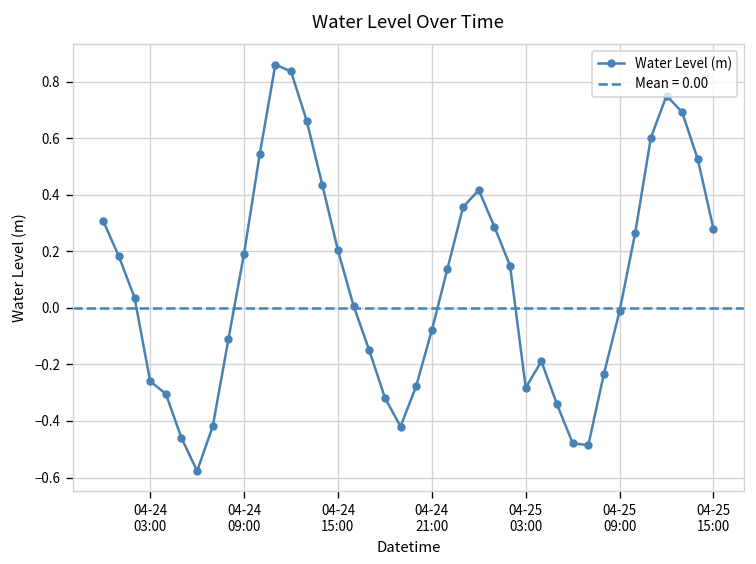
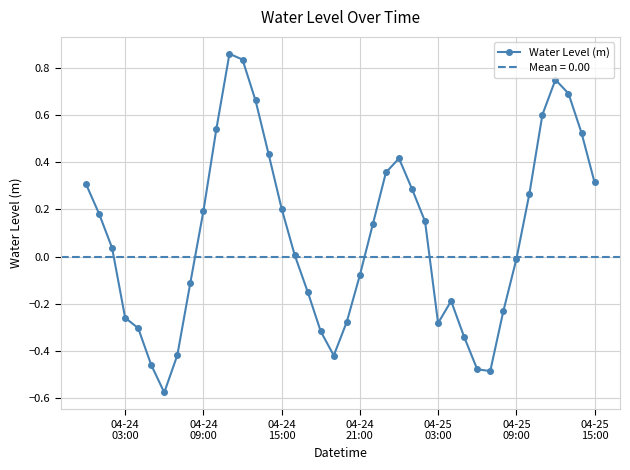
  {
    "04-24 03:00": -0.26,
    "04-24 09:00": 0.19,
    "04-24 15:00": 0.20,
    "04-24 21:00": -0.08,
    "04-25 03:00": -0.28,
    "04-25 09:00": -0.01,
-   "04-25 15:00": 0.28
+   "04-25 15:00": 0.31
  }
